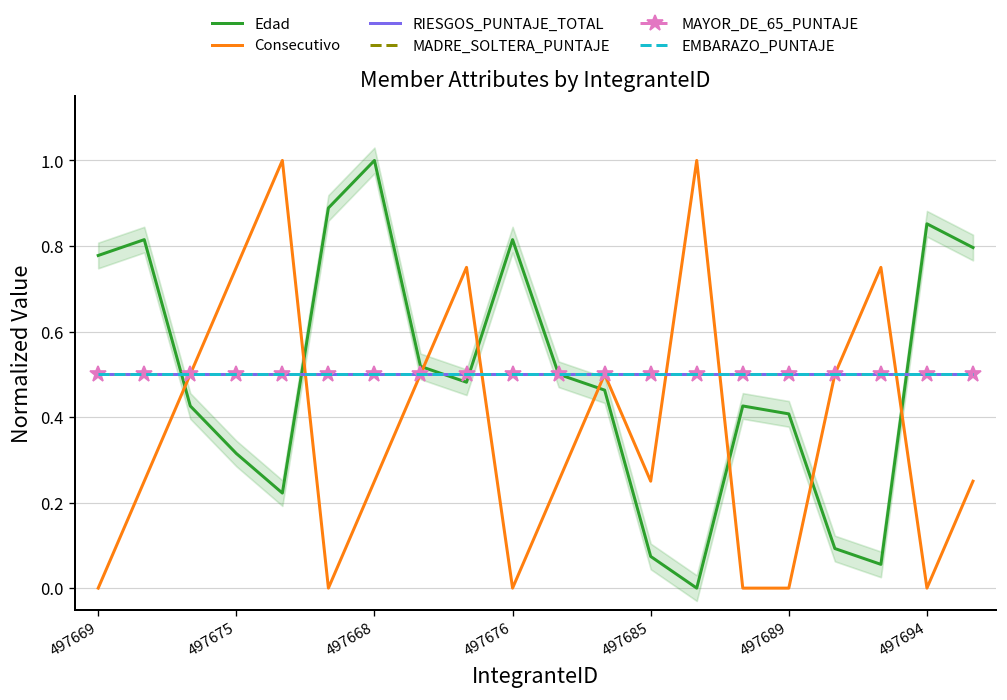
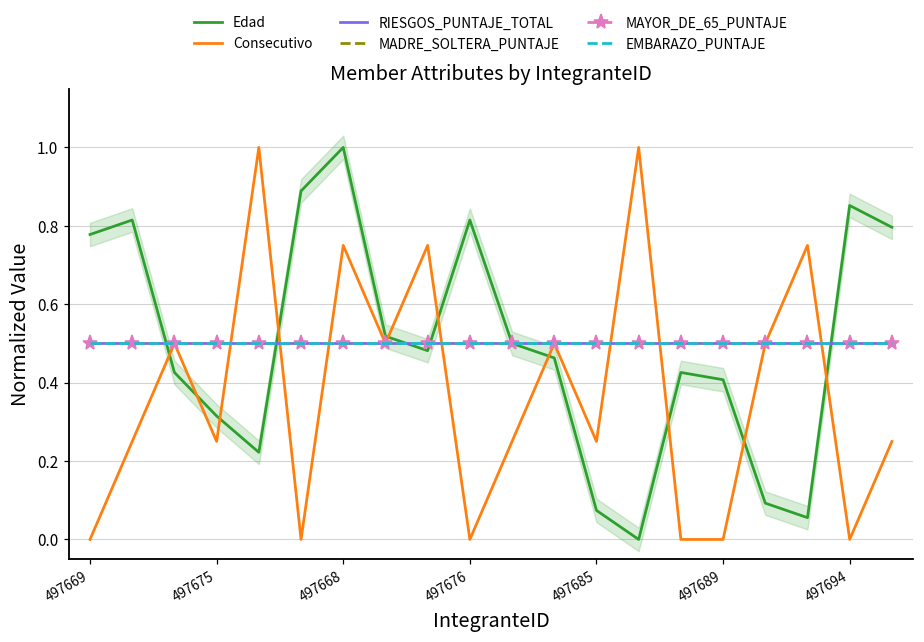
  {
    "Consecutivo": {
      "497669": 0.00,
-     "497675": 0.75,
-     "497668": 0.25,
+     "497675": 0.25,
+     "497668": 0.75,
      "497676": 0.00,
      "497685": 0.25,
      "497689": 0.00,
      "497694": 0.00
    },
    "EMBARAZO_PUNTAJE": {
      "497669": 0.50,
      "497675": 0.50,
      "497668": 0.50,
      "497676": 0.50,
      "497685": 0.50,
      "497689": 0.50,
      "497694": 0.50
    }
  }
